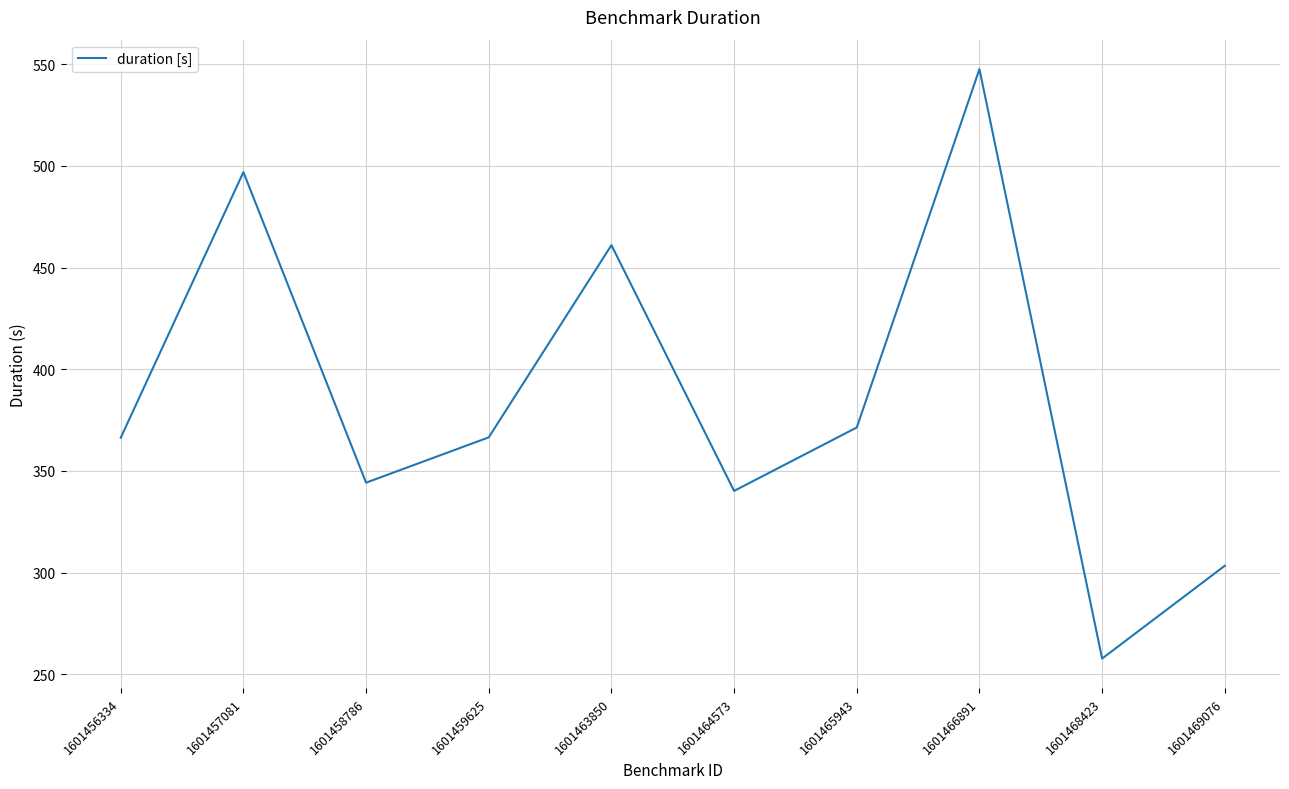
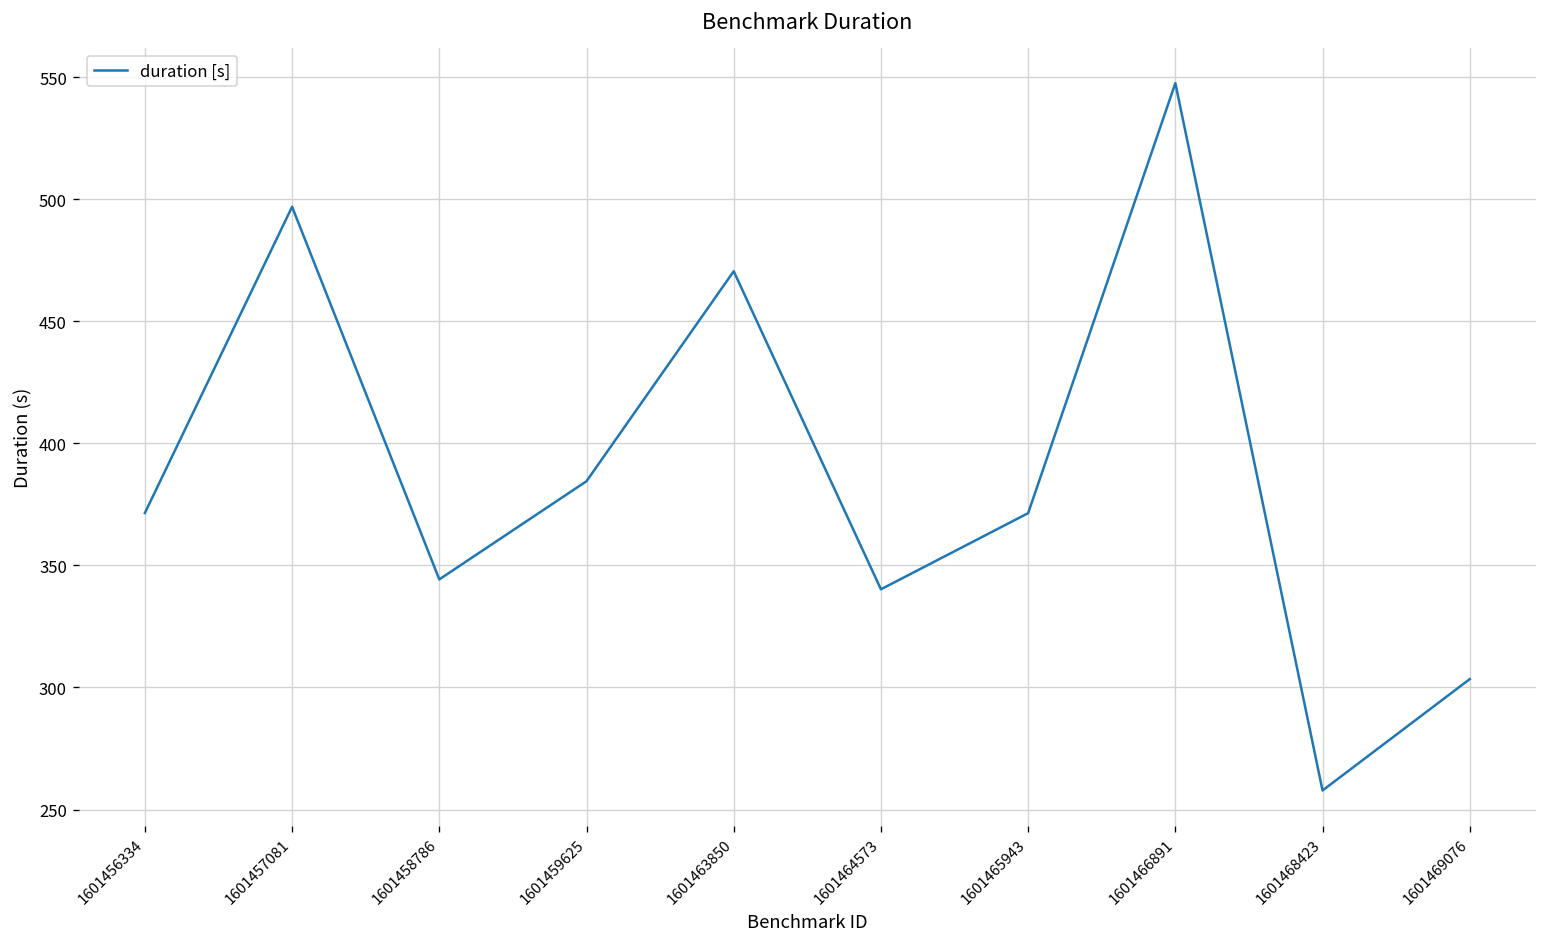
  {
-   "1601456334": 366,
+   "1601456334": 371,
    "1601457081": 497,
    "1601458786": 344,
-   "1601459625": 367,
-   "1601463850": 461,
+   "1601459625": 384,
+   "1601463850": 470,
    "1601464573": 340,
    "1601465943": 371,
    "1601466891": 547,
    "1601468423": 258,
    "1601469076": 303
  }
